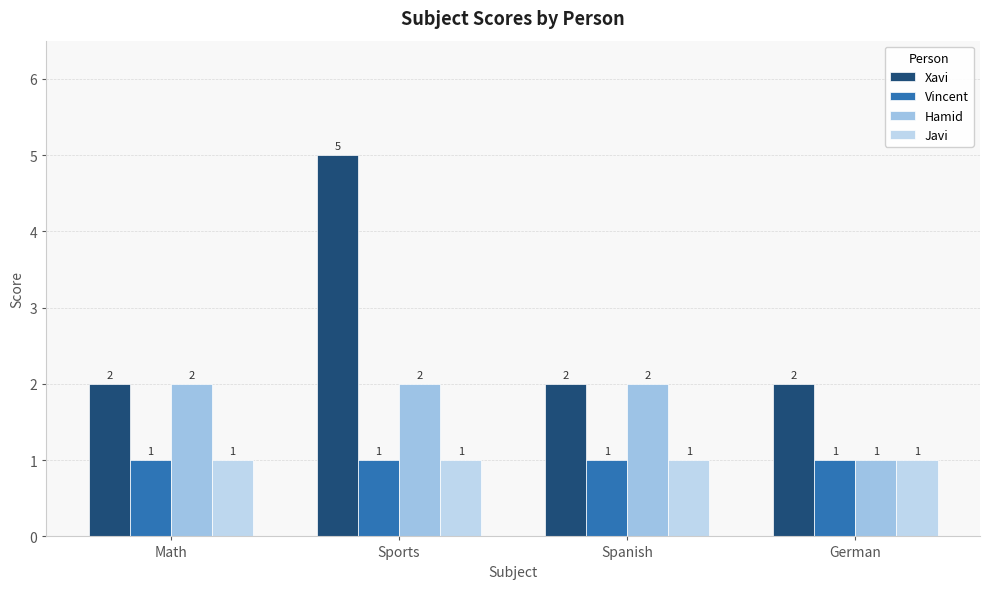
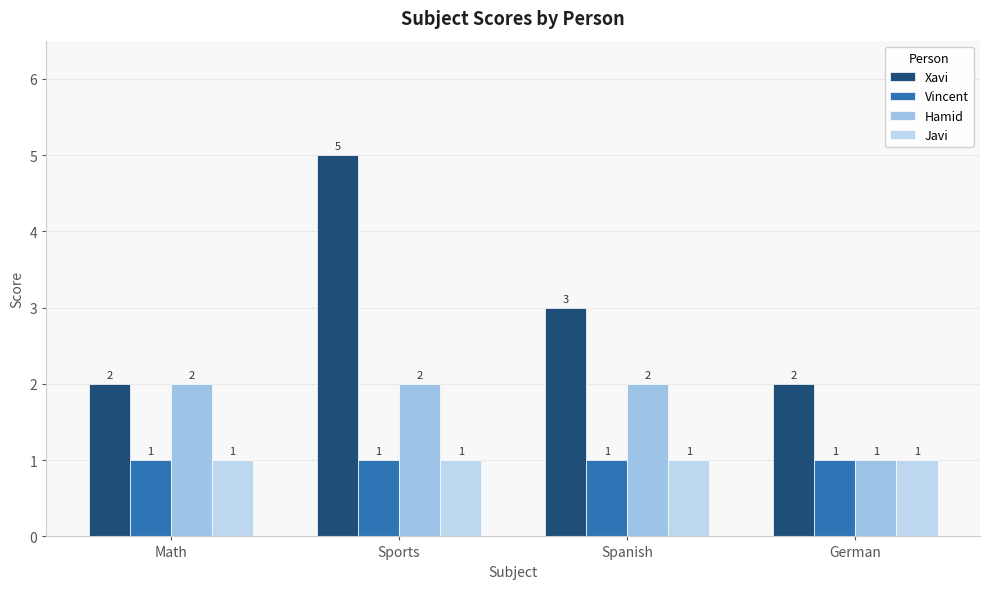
  {
    "Xavi": {
      "Math": 2,
      "Sports": 5,
-     "Spanish": 2,
+     "Spanish": 3,
      "German": 2
    },
    "Vincent": {
      "Math": 1,
      "Sports": 1,
      "Spanish": 1,
      "German": 1
    }
  }
